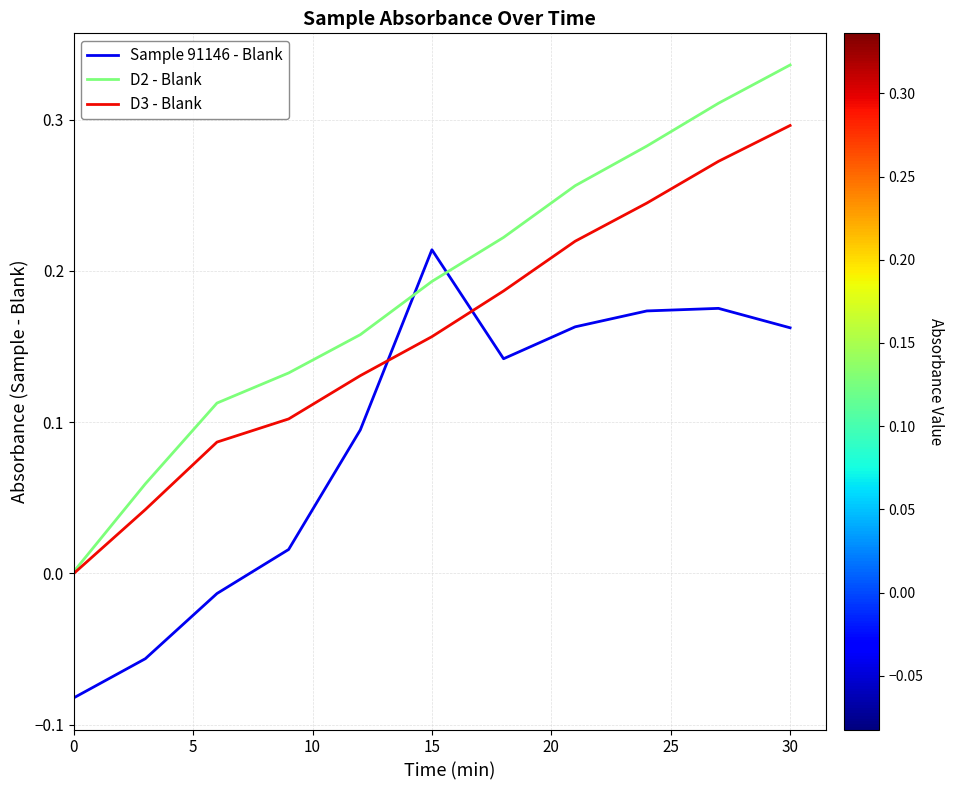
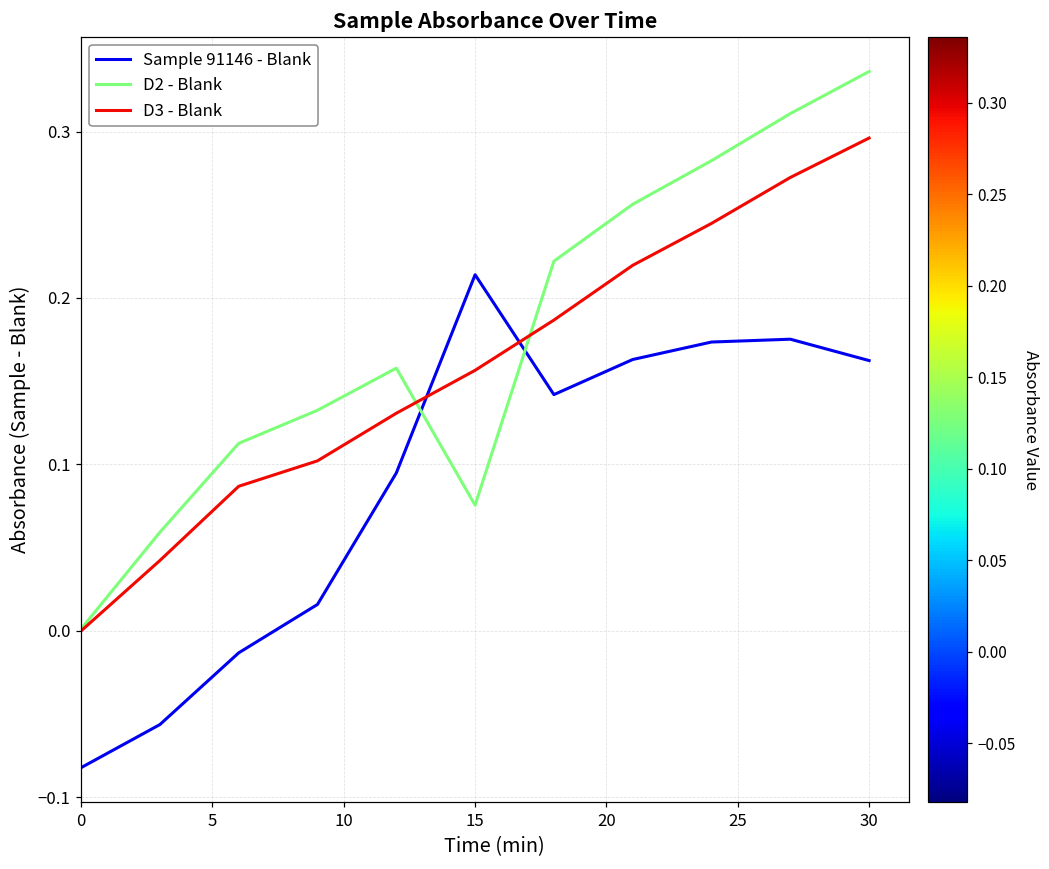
  {
    "Sample 91146 - Blank": {
      "0": -0.082,
      "15": 0.214,
      "30": 0.162
    },
    "D2 - Blank": {
-     "15": 0.193,
+     "15": 0.075,
      "30": 0.336
    },
    "D3 - Blank": {
      "15": 0.156,
      "30": 0.296
    }
  }
